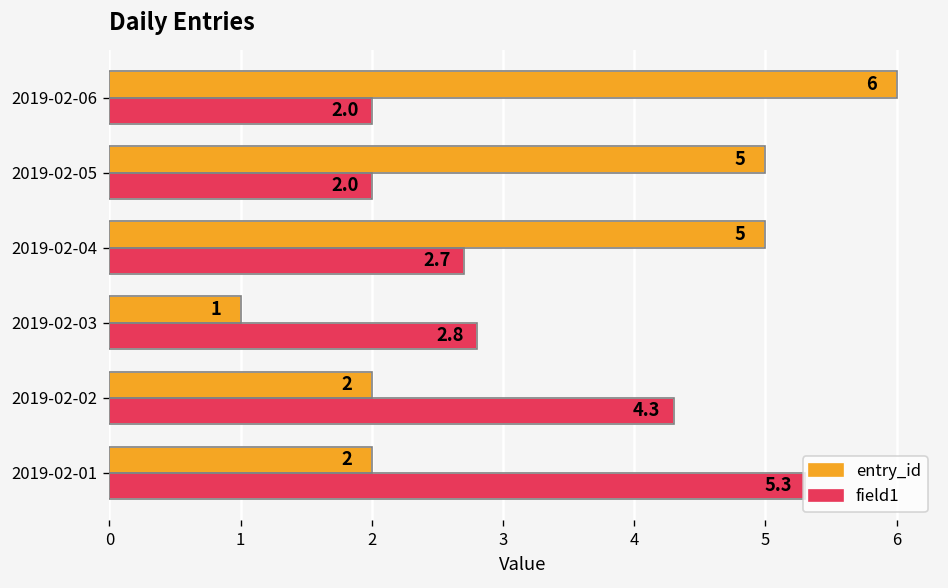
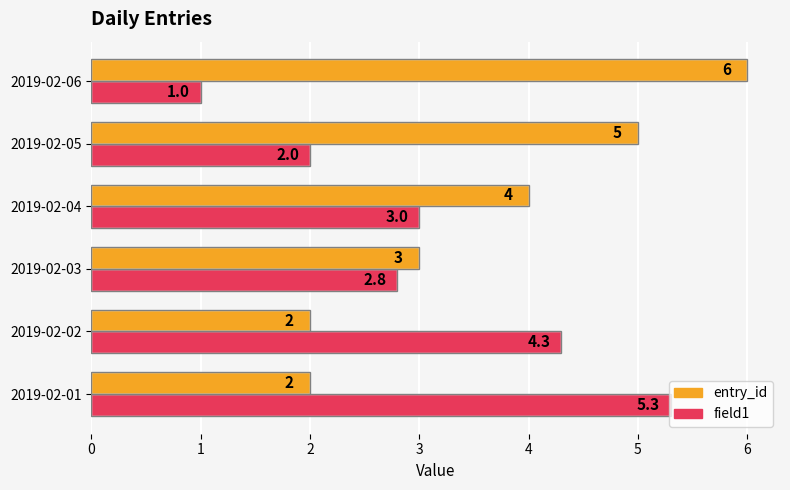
  {
    "entry_id": {
      "2019-02-06": 6,
      "2019-02-05": 5,
-     "2019-02-04": 5,
-     "2019-02-03": 1,
+     "2019-02-04": 4,
+     "2019-02-03": 3,
      "2019-02-02": 2,
      "2019-02-01": 2
    },
    "field1": {
-     "2019-02-06": 2.0,
+     "2019-02-06": 1.0,
      "2019-02-05": 2.0,
-     "2019-02-04": 2.7,
+     "2019-02-04": 3.0,
      "2019-02-03": 2.8,
      "2019-02-02": 4.3
    }
  }
